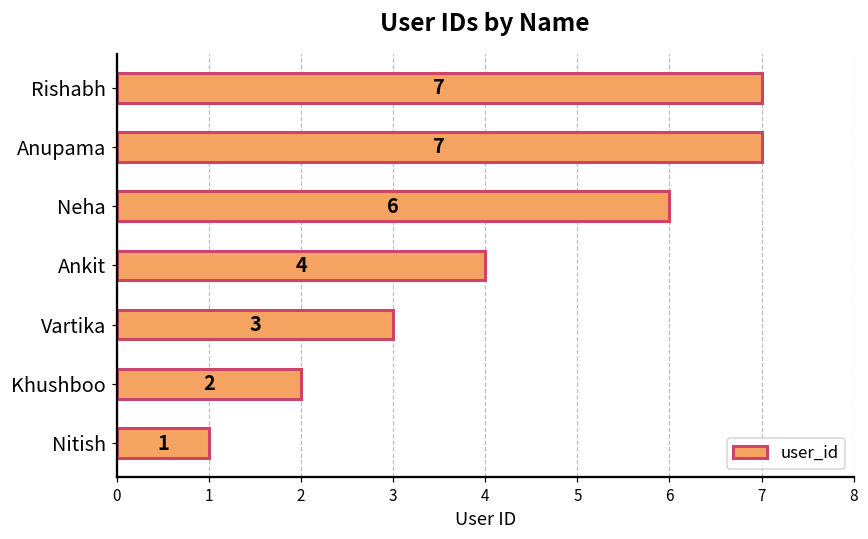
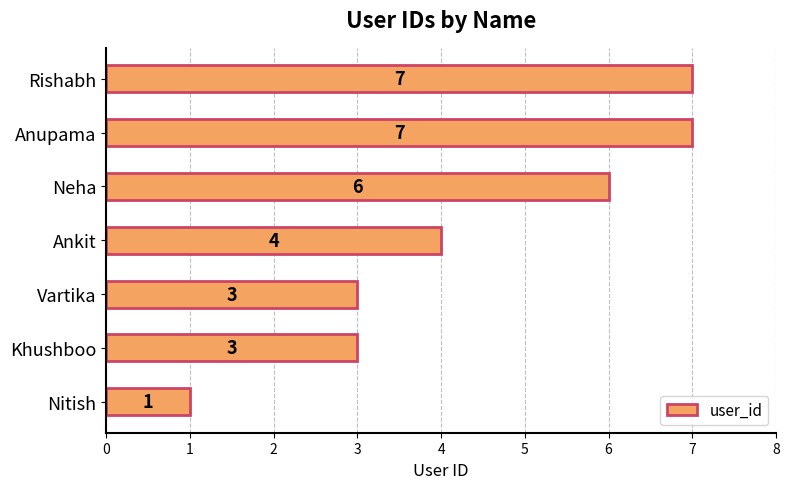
  {
    "Rishabh": 7,
    "Anupama": 7,
    "Neha": 6,
    "Ankit": 4,
    "Vartika": 3,
-   "Khushboo": 2,
+   "Khushboo": 3,
    "Nitish": 1
  }
